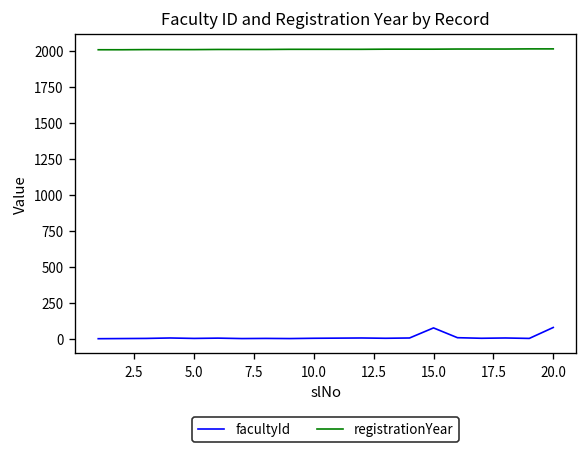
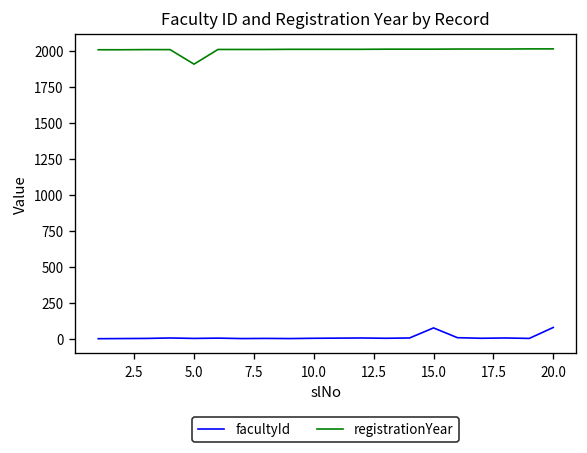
  {
    "facultyId": {
      "5.0": 0,
      "10.0": 0,
      "15.0": 80,
      "20.0": 80
    },
    "registrationYear": {
-     "5.0": 2010,
+     "5.0": 1910,
      "10.0": 2010,
      "15.0": 2010,
      "20.0": 2010
    }
  }
